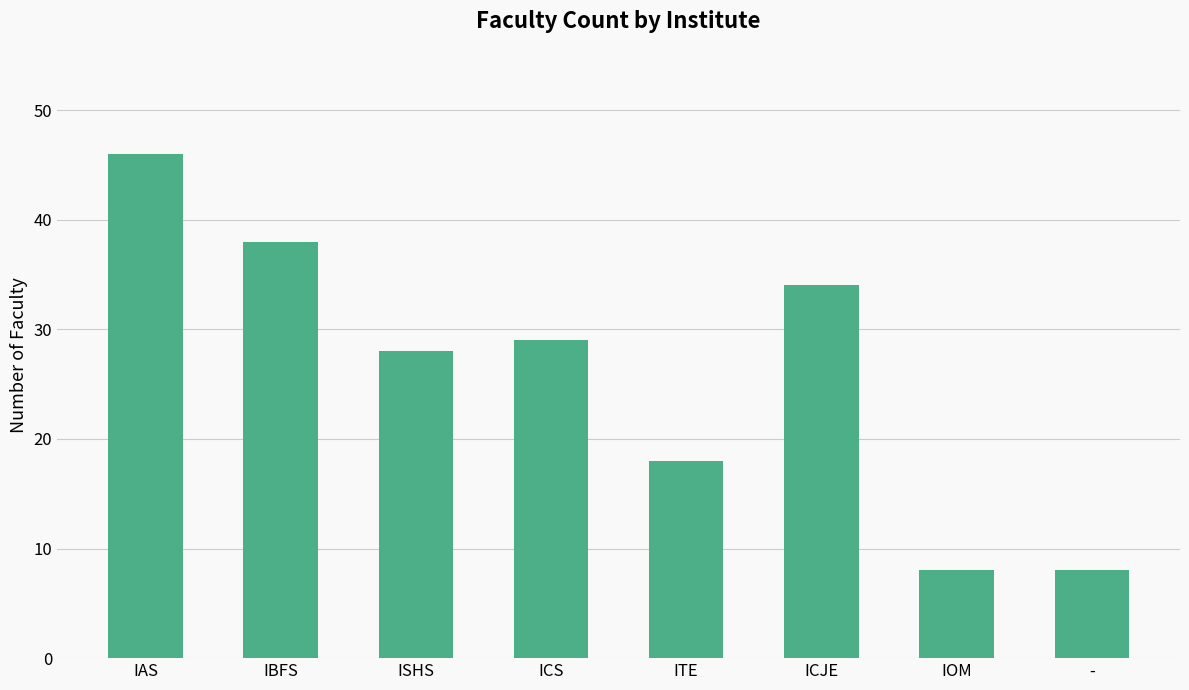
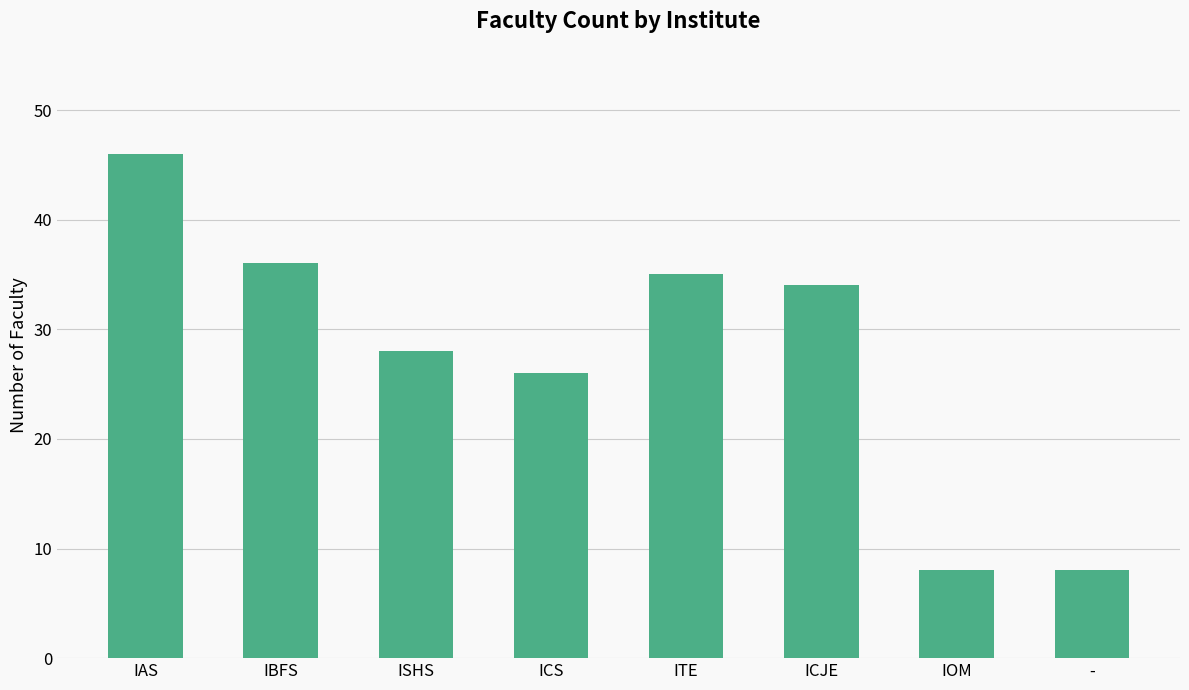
  {
    "IAS": 46,
-   "IBFS": 38,
+   "IBFS": 36,
    "ISHS": 28,
-   "ICS": 29,
-   "ITE": 18,
+   "ICS": 26,
+   "ITE": 35,
    "ICJE": 34,
    "IOM": 8,
    "-": 8
  }
